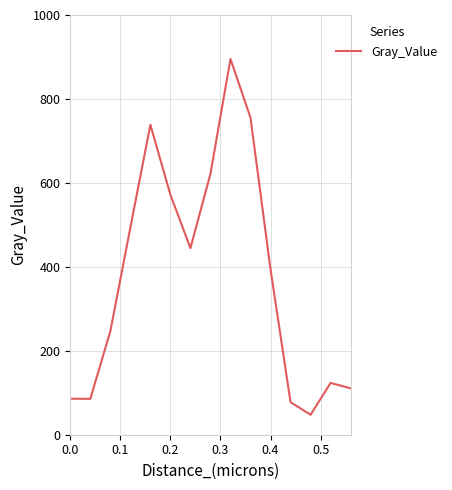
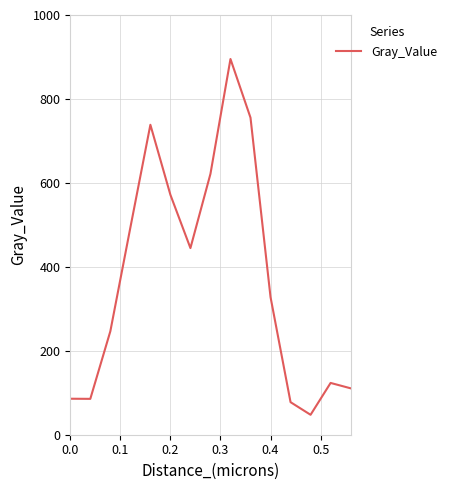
  {
    "0.0": 90,
    "0.2": 570,
-   "0.4": 390
+   "0.4": 330
  }
